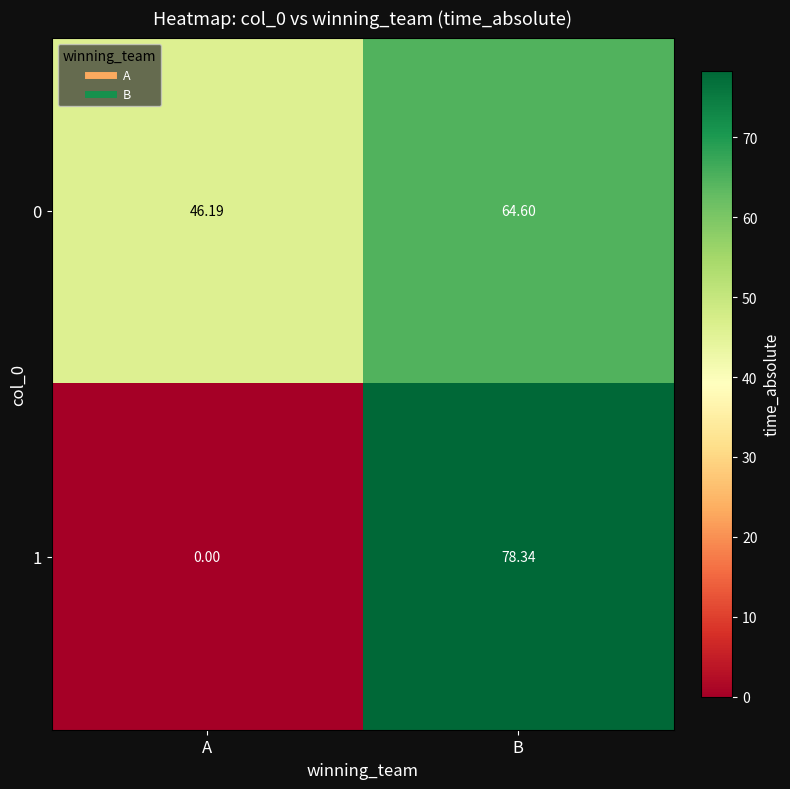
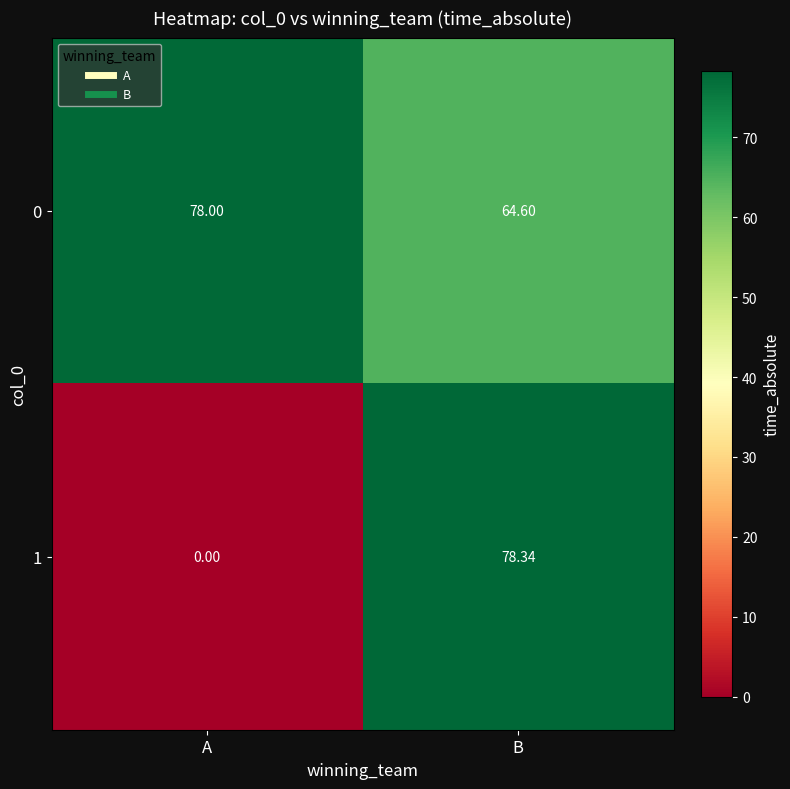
  {
    "0": {
-     "A": 46.19,
+     "A": 78.00,
      "B": 64.60
    },
    "1": {
      "A": 0.00,
      "B": 78.34
    }
  }
